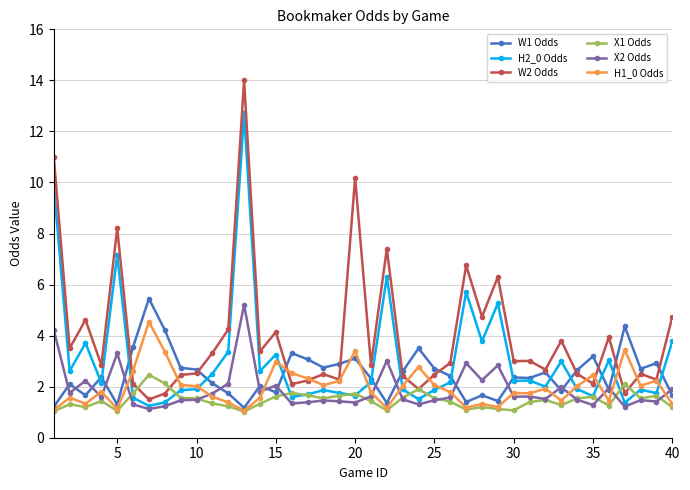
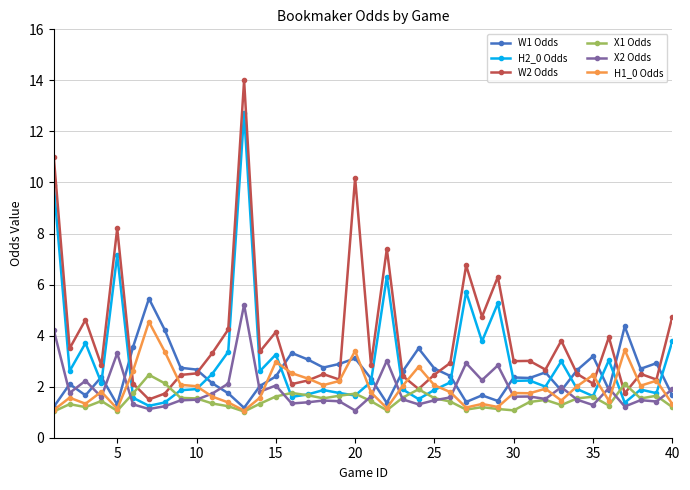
  {
    "W1 Odds": {
      "5": 1.3,
      "10": 2.7,
-     "15": 1.8,
+     "15": 2.4,
      "20": 3.1,
      "25": 2.7,
      "30": 2.4,
      "35": 3.2,
      "40": 1.7
    },
    "H2_0 Odds": {
      "5": 7.2,
      "10": 1.9,
      "15": 3.3,
      "25": 1.9,
      "30": 2.2,
      "40": 3.8
    },
    "W2 Odds": {
      "5": 8.2,
      "10": 2.5,
      "15": 4.1,
      "20": 10.2,
      "25": 2.5,
      "30": 3.0,
      "35": 2.1,
      "40": 4.7
    },
    "X1 Odds": {
      "15": 1.6,
      "30": 1.1,
      "40": 1.2
    },
    "X2 Odds": {
      "5": 3.3,
      "15": 2.0,
-     "20": 1.4,
+     "20": 1.1,
      "30": 1.6,
      "35": 1.3,
      "40": 1.9
    },
    "H1_0 Odds": {
      "10": 2.0,
      "15": 3.0,
      "20": 3.4,
      "25": 2.1,
      "30": 1.8,
      "35": 2.5,
      "40": 1.3
    }
  }
